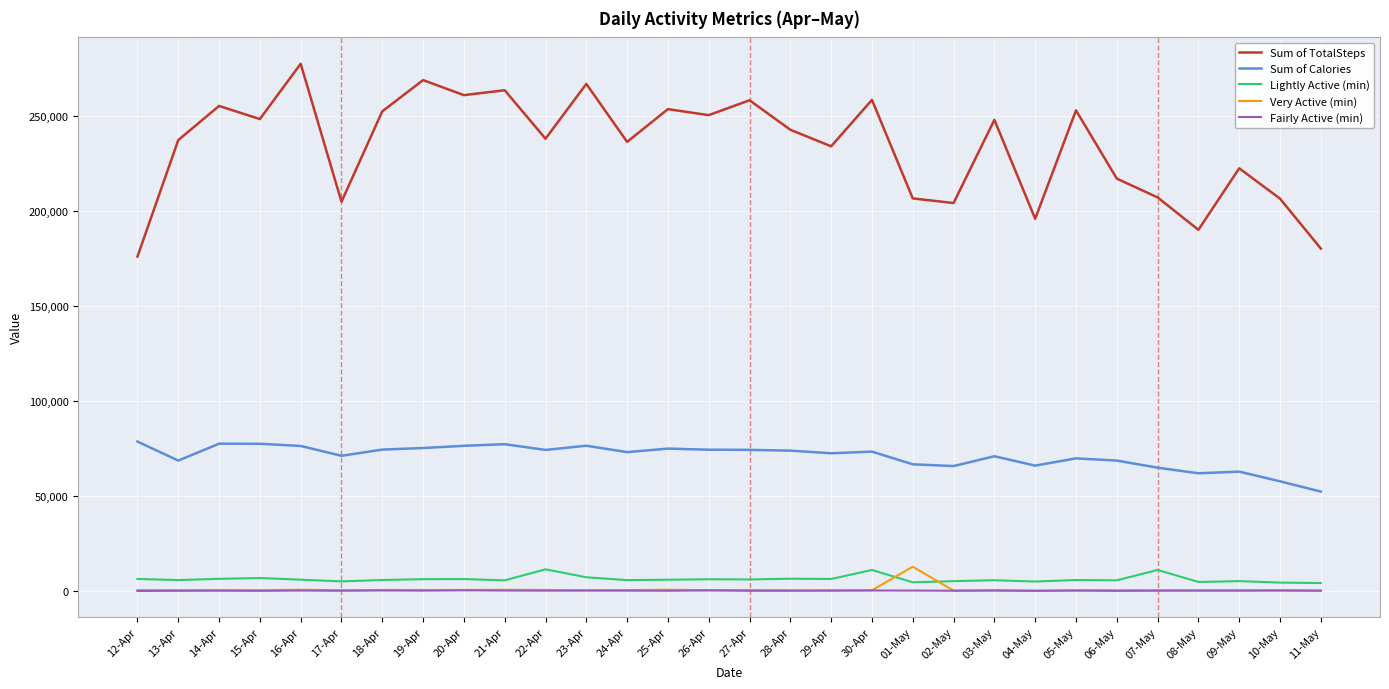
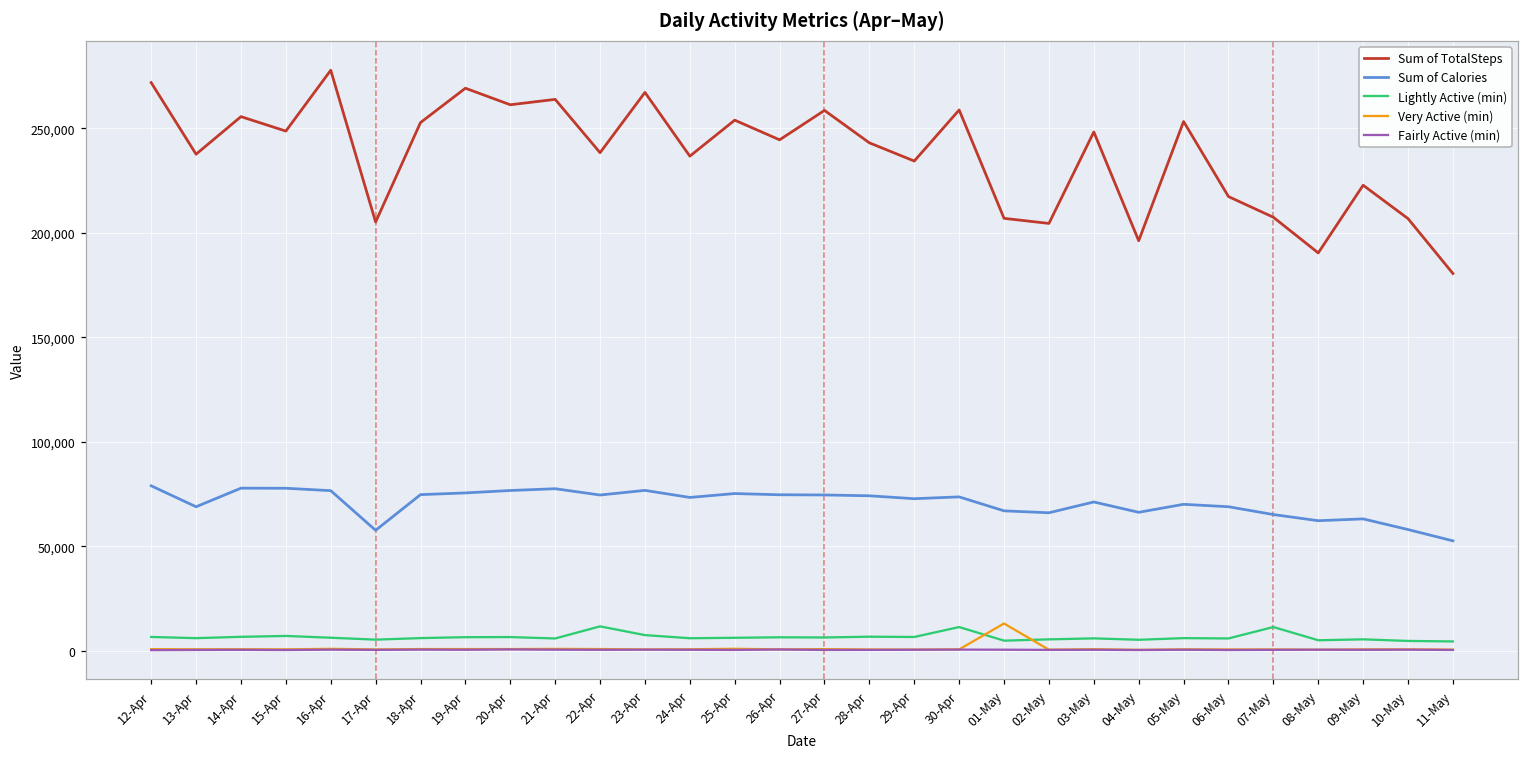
  {
    "Sum of TotalSteps": {
-     "12-Apr": "176,000",
+     "12-Apr": "272,000",
      "13-Apr": "238,000",
      "14-Apr": "256,000",
      "15-Apr": "249,000",
      "16-Apr": "278,000",
      "17-Apr": "205,000",
      "18-Apr": "253,000",
      "19-Apr": "269,000",
      "20-Apr": "261,000",
      "21-Apr": "264,000",
      "22-Apr": "238,000",
      "23-Apr": "267,000",
      "24-Apr": "237,000",
      "25-Apr": "254,000",
-     "26-Apr": "251,000",
+     "26-Apr": "244,000",
      "27-Apr": "259,000",
      "28-Apr": "243,000",
      "29-Apr": "234,000",
      "30-Apr": "259,000",
      "01-May": "207,000",
      "02-May": "204,000",
      "03-May": "248,000",
      "04-May": "196,000",
      "05-May": "253,000",
      "06-May": "217,000",
      "07-May": "207,000",
      "08-May": "190,000",
      "09-May": "223,000",
      "10-May": "207,000",
      "11-May": "180,000"
    },
    "Sum of Calories": {
      "12-Apr": "79,000",
      "13-Apr": "69,000",
      "14-Apr": "78,000",
      "15-Apr": "78,000",
      "16-Apr": "77,000",
-     "17-Apr": "71,000",
+     "17-Apr": "58,000",
      "18-Apr": "75,000",
      "19-Apr": "75,000",
      "20-Apr": "77,000",
      "21-Apr": "78,000",
      "22-Apr": "74,000",
      "23-Apr": "77,000",
      "24-Apr": "73,000",
      "25-Apr": "75,000",
      "26-Apr": "75,000",
      "27-Apr": "75,000",
      "28-Apr": "74,000",
      "29-Apr": "73,000",
      "30-Apr": "74,000",
      "01-May": "67,000",
      "02-May": "66,000",
      "03-May": "71,000",
      "04-May": "66,000",
      "05-May": "70,000",
      "06-May": "69,000",
      "07-May": "65,000",
      "08-May": "62,000",
      "09-May": "63,000",
      "10-May": "58,000",
      "11-May": "53,000"
    },
    "Lightly Active (min)": {
      "12-Apr": "7,000",
      "13-Apr": "6,000",
      "14-Apr": "7,000",
      "15-Apr": "7,000",
      "16-Apr": "6,000",
      "17-Apr": "5,000",
      "18-Apr": "6,000",
      "19-Apr": "6,000",
      "20-Apr": "7,000",
      "21-Apr": "6,000",
      "22-Apr": "12,000",
      "23-Apr": "7,000",
      "24-Apr": "6,000",
      "25-Apr": "6,000",
      "26-Apr": "6,000",
      "27-Apr": "6,000",
      "28-Apr": "7,000",
      "29-Apr": "7,000",
      "30-Apr": "11,000",
      "01-May": "5,000",
      "02-May": "5,000",
      "03-May": "6,000",
      "04-May": "5,000",
      "05-May": "6,000",
      "06-May": "6,000",
      "07-May": "11,000",
      "08-May": "5,000",
      "09-May": "5,000",
      "10-May": "5,000",
      "11-May": "4,000"
    },
    "Very Active (min)": {
      "01-May": "13,000"
    },
    "Fairly Active (min)": {
      "01-May": "0"
    }
  }
